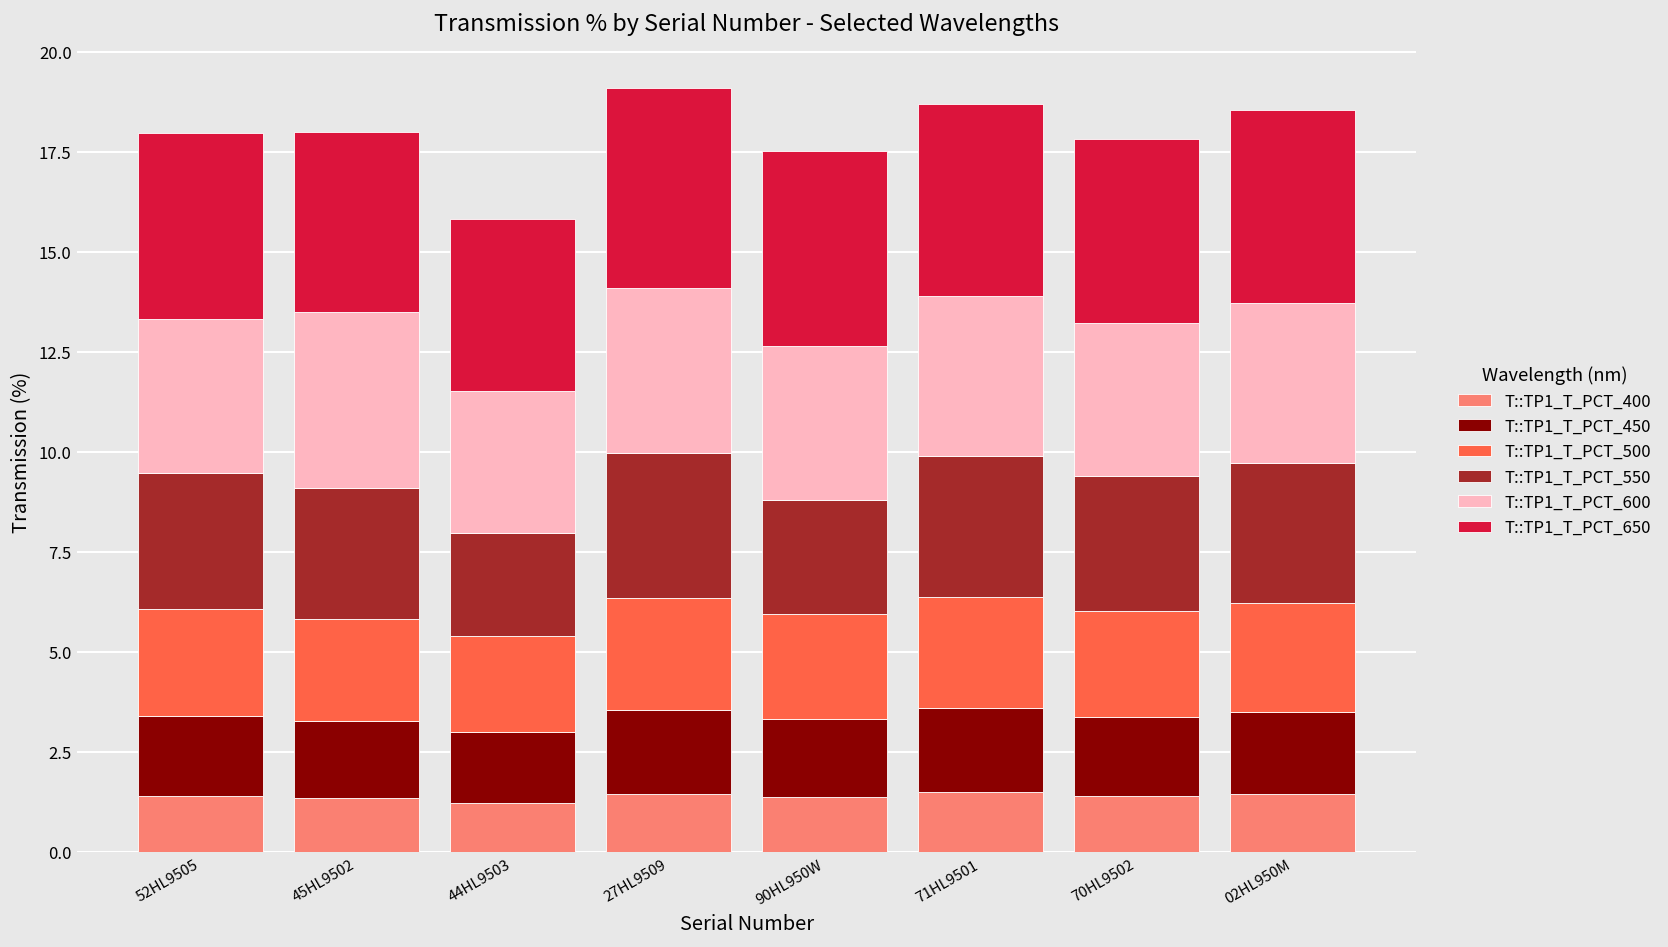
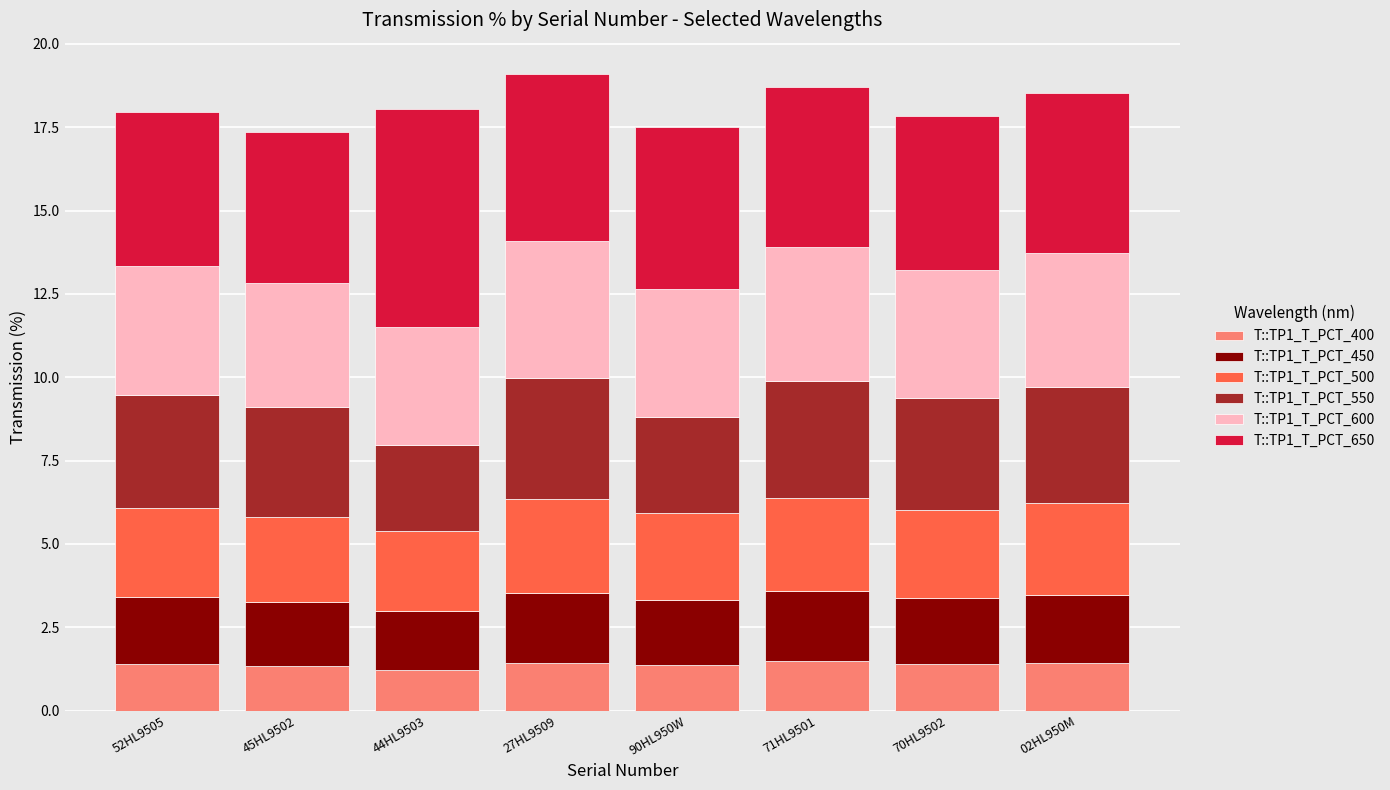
  {
    "T::TP1_T_PCT_450": {
      "52HL9505": 2.0,
      "45HL9502": 1.9,
      "44HL9503": 1.8,
      "27HL9509": 2.1,
      "90HL950W": 2.0,
      "71HL9501": 2.1,
      "70HL9502": 2.0,
      "02HL950M": 2.0
    },
    "T::TP1_T_PCT_550": {
      "52HL9505": 3.4,
      "45HL9502": 3.3,
      "44HL9503": 2.6,
      "27HL9509": 3.6,
      "90HL950W": 2.9,
      "71HL9501": 3.5,
      "70HL9502": 3.4,
      "02HL950M": 3.5
    },
    "T::TP1_T_PCT_600": {
      "52HL9505": 3.9,
-     "45HL9502": 4.4,
+     "45HL9502": 3.7,
      "44HL9503": 3.5,
      "27HL9509": 4.1,
      "90HL950W": 3.8,
      "71HL9501": 4.0,
      "70HL9502": 3.8,
      "02HL950M": 4.0
    },
    "T::TP1_T_PCT_650": {
      "52HL9505": 4.6,
      "45HL9502": 4.5,
-     "44HL9503": 4.3,
+     "44HL9503": 6.5,
      "27HL9509": 5.0,
      "90HL950W": 4.9,
      "71HL9501": 4.8,
      "70HL9502": 4.6,
      "02HL950M": 4.8
    }
  }
